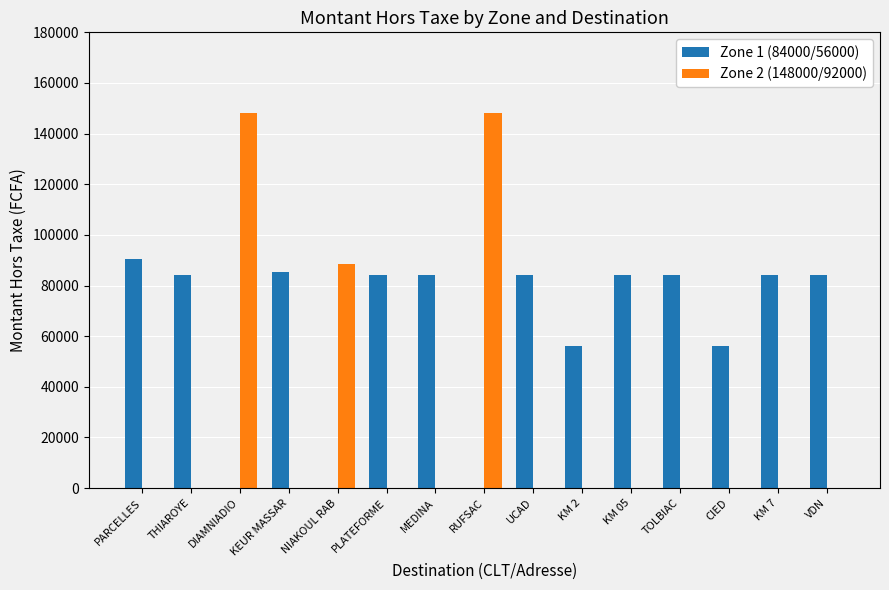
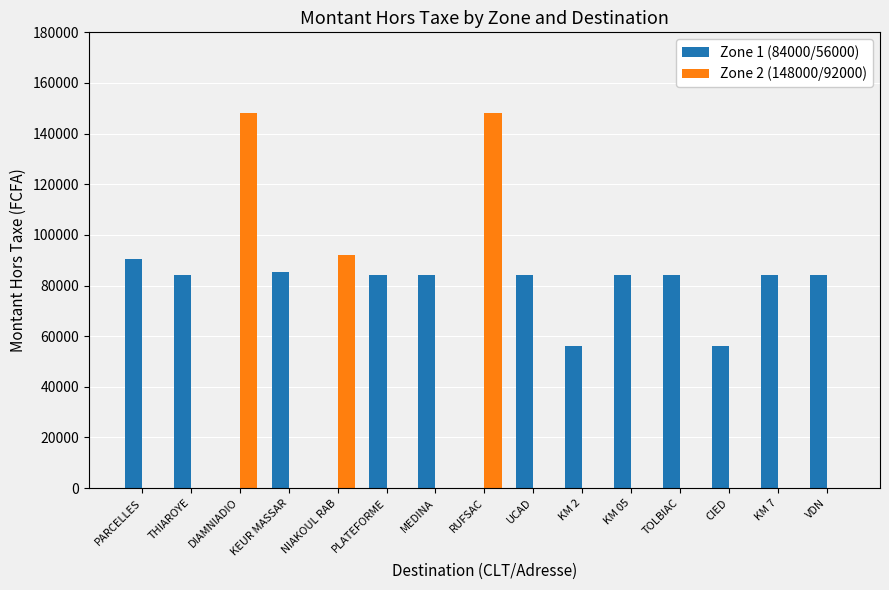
  {
    "Zone 1 (84000/56000)": {
      "PARCELLES": 90000,
      "THIAROYE": 84000,
      "DIAMNIADIO": 0,
      "KEUR MASSAR": 85000,
      "NIAKOUL RAB": 0,
      "PLATEFORME": 84000,
      "MEDINA": 84000,
      "RUFSAC": 0,
      "UCAD": 84000,
      "KM 2": 56000,
      "KM 05": 84000,
      "TOLBIAC": 84000,
      "CIED": 56000,
      "KM 7": 84000,
      "VDN": 84000
    },
    "Zone 2 (148000/92000)": {
      "PARCELLES": 0,
      "THIAROYE": 0,
      "DIAMNIADIO": 148000,
      "KEUR MASSAR": 0,
-     "NIAKOUL RAB": 88000,
+     "NIAKOUL RAB": 92000,
      "PLATEFORME": 0,
      "MEDINA": 0,
      "RUFSAC": 148000,
      "UCAD": 0,
      "KM 2": 0,
      "KM 05": 0,
      "TOLBIAC": 0,
      "CIED": 0,
      "KM 7": 0,
      "VDN": 0
    }
  }
